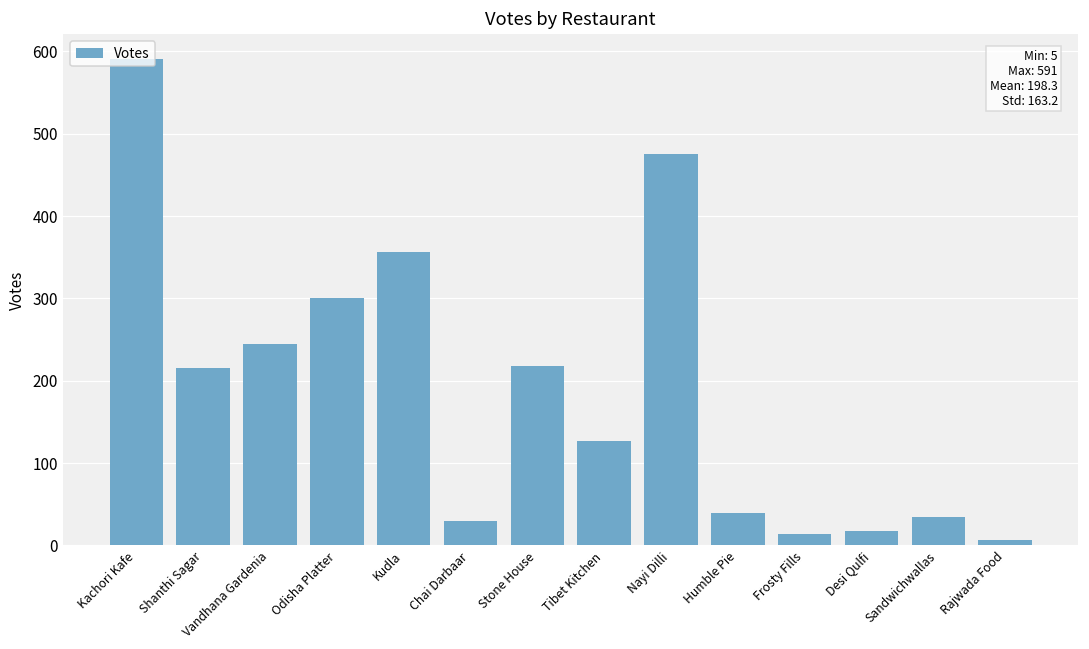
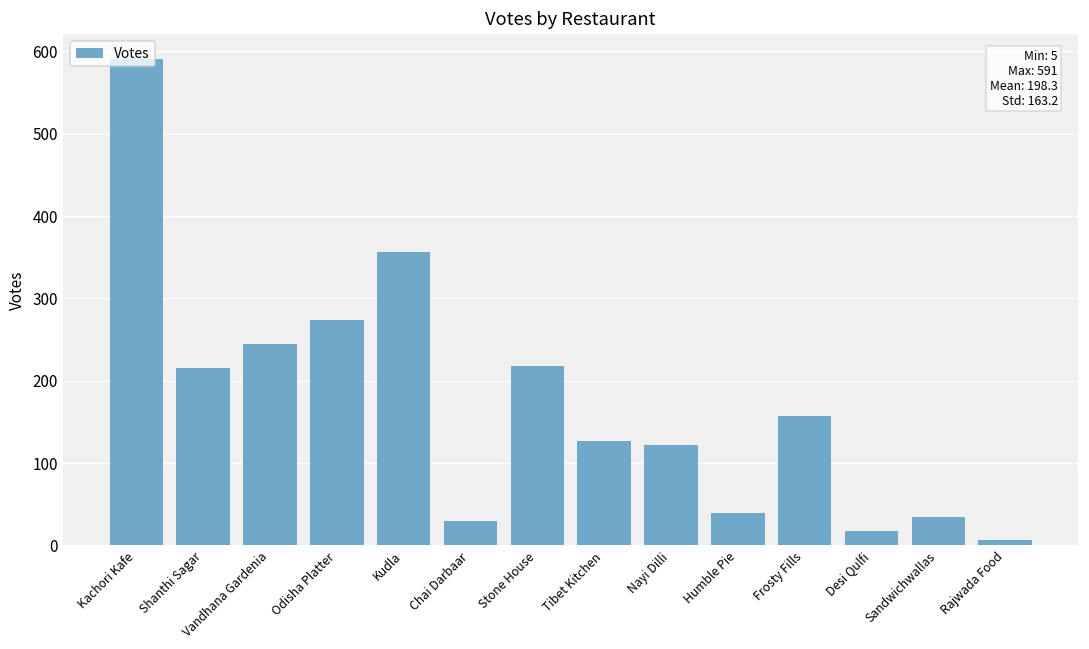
  {
    "Shanthi Sagar": 220,
    "Vandhana Gardenia": 240,
-   "Odisha Platter": 300,
+   "Odisha Platter": 270,
    "Kudla": 360,
    "Chai Darbaar": 30,
    "Stone House": 220,
    "Tibet Kitchen": 130,
-   "Nayi Dilli": 480,
+   "Nayi Dilli": 120,
    "Humble Pie": 40,
-   "Frosty Fills": 10,
+   "Frosty Fills": 160,
    "Desi Qulfi": 20,
    "Sandwichwallas": 30,
    "Rajwada Food": 10
  }
